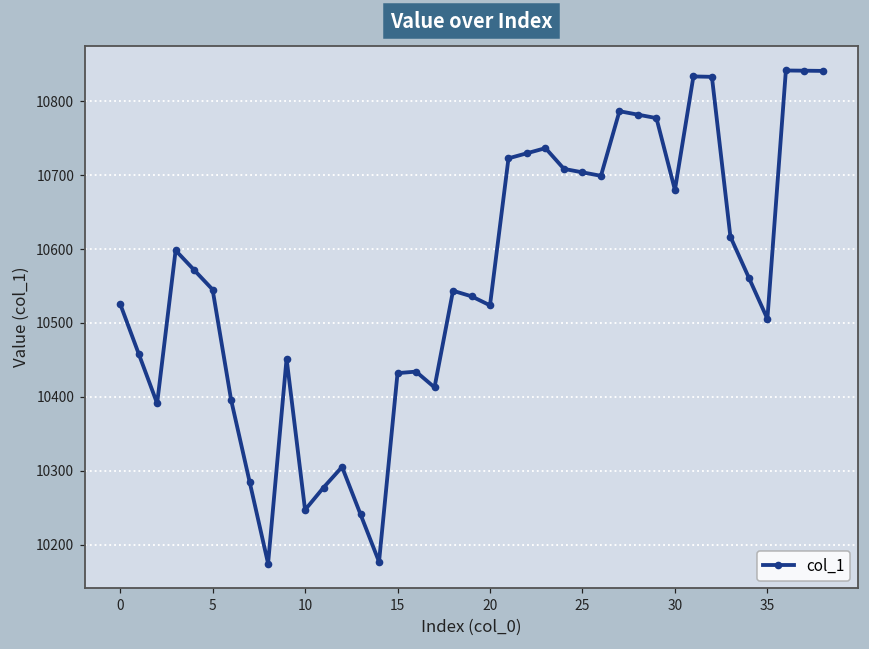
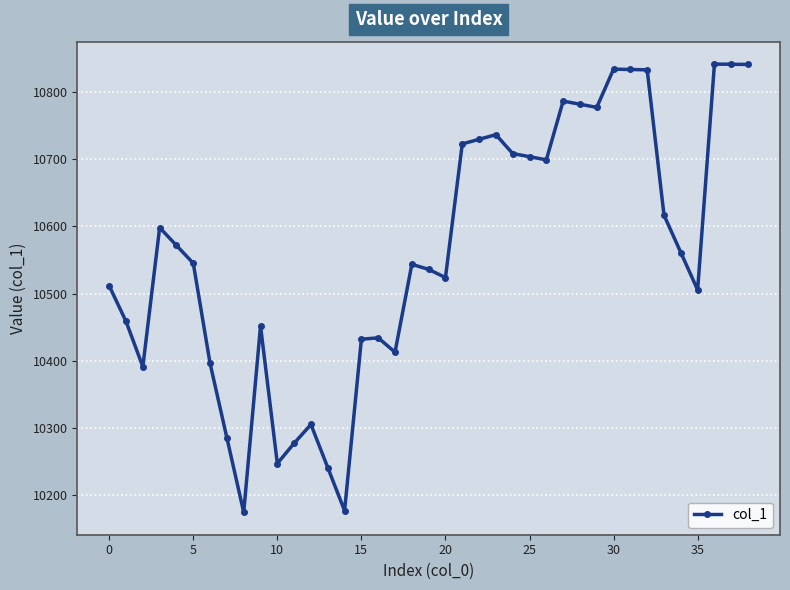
  {
-   "0": 10530,
+   "0": 10510,
    "5": 10550,
    "10": 10250,
    "15": 10430,
    "20": 10520,
    "25": 10700,
-   "30": 10680,
+   "30": 10830,
    "35": 10510
  }
